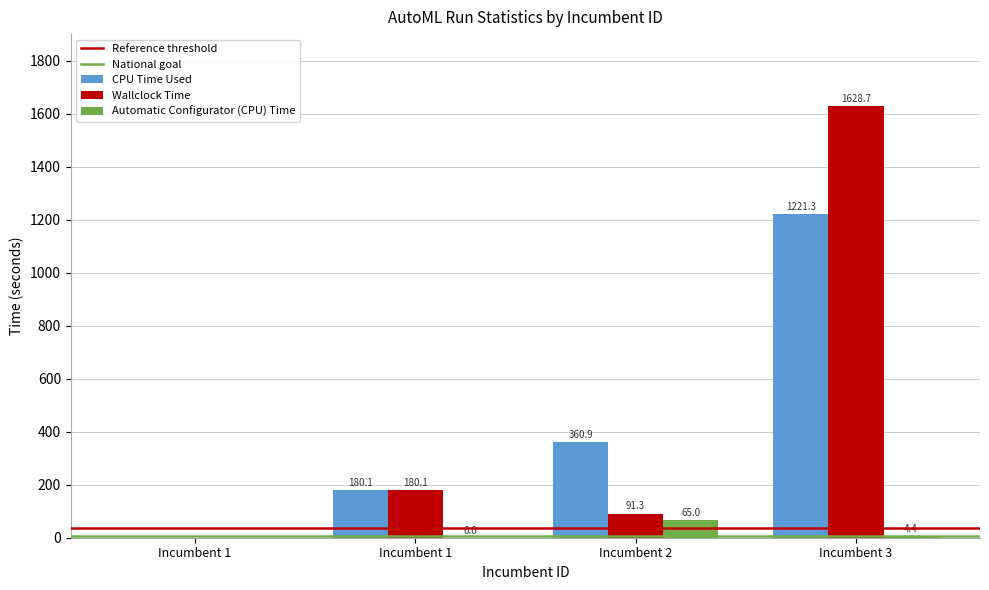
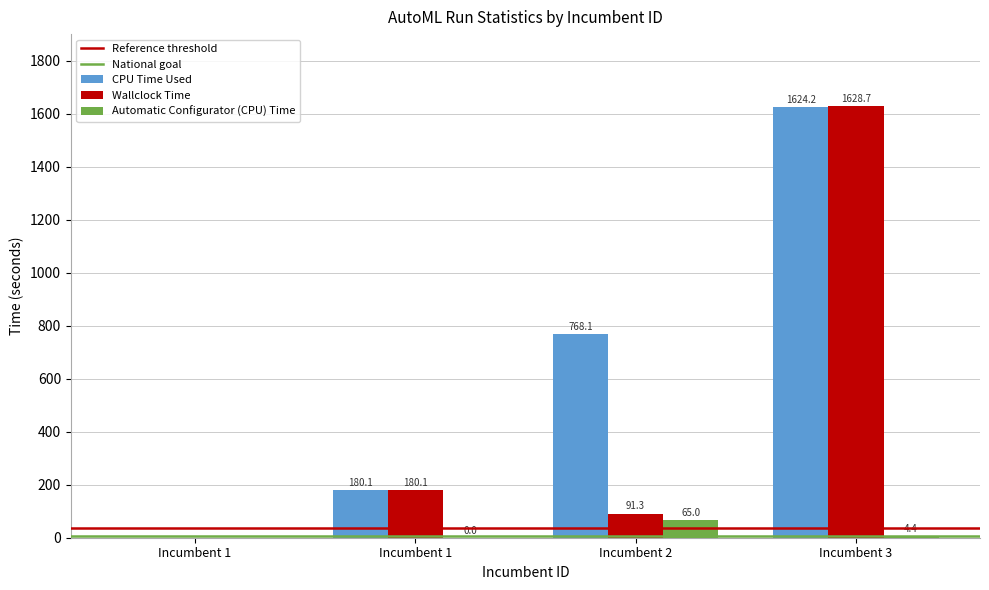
  {
    "CPU Time Used": {
-     "Incumbent 2": 360.9,
-     "Incumbent 3": 1221.3
+     "Incumbent 2": 768.1,
+     "Incumbent 3": 1624.2
    },
    "Wallclock Time": {
      "Incumbent 2": 91.3,
      "Incumbent 3": 1628.7
    },
    "Automatic Configurator (CPU) Time": {
      "Incumbent 2": 65.0,
      "Incumbent 3": 4.4
    }
  }
